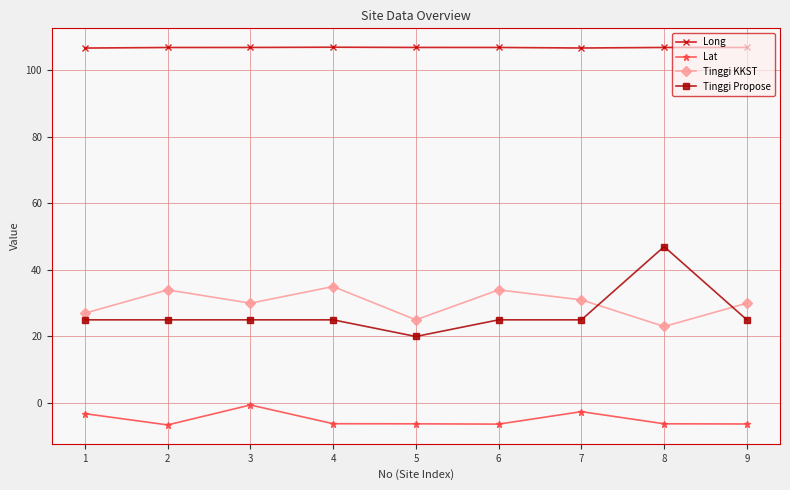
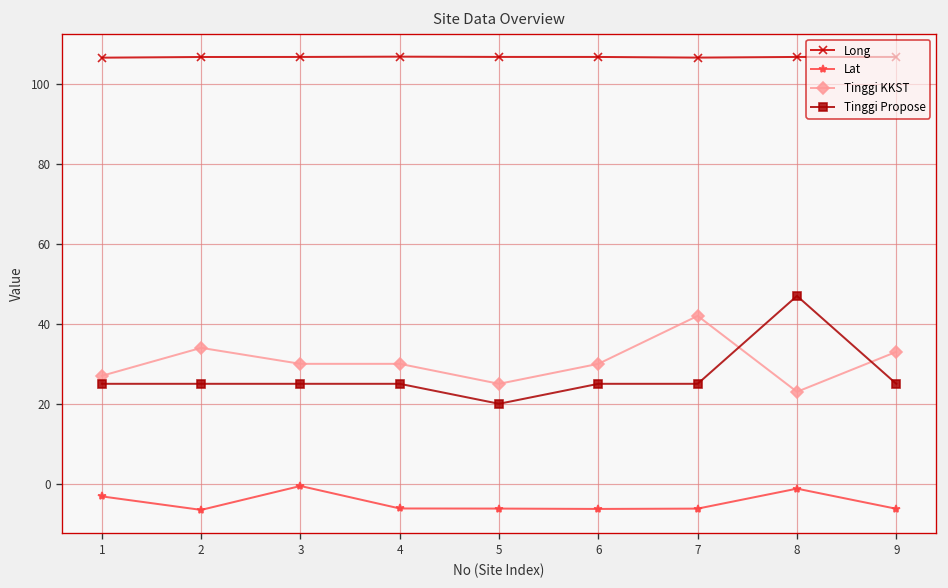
  {
    "Lat": {
      "1": -3,
      "2": -7,
      "3": -1,
      "4": -6,
      "5": -6,
      "6": -6,
-     "7": -3,
-     "8": -6,
+     "7": -6,
+     "8": -1,
      "9": -6
    },
    "Tinggi KKST": {
      "1": 27,
      "2": 34,
      "3": 30,
-     "4": 35,
+     "4": 30,
      "5": 25,
-     "6": 34,
-     "7": 31,
+     "6": 30,
+     "7": 42,
      "8": 23,
-     "9": 30
+     "9": 33
    }
  }
